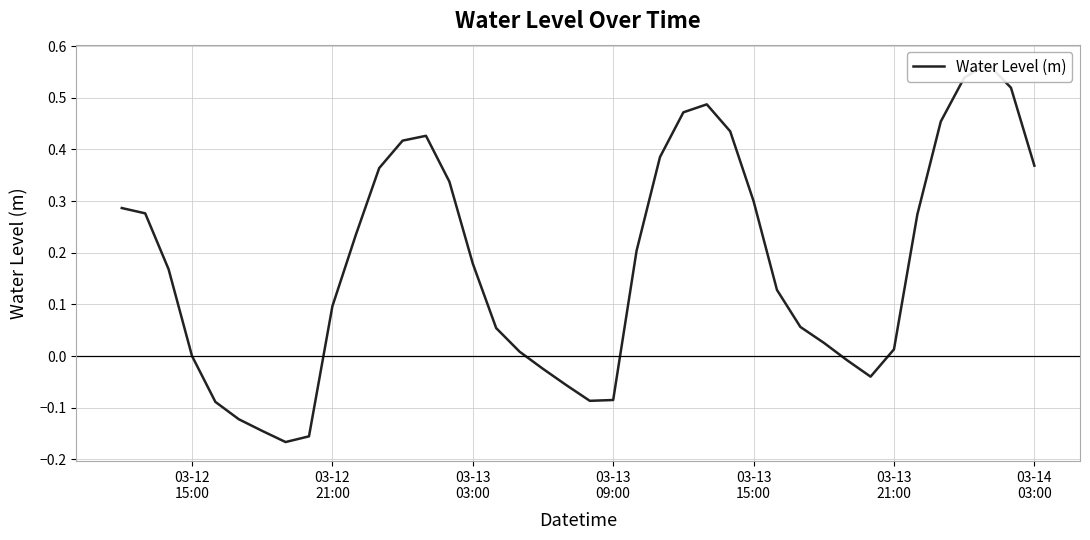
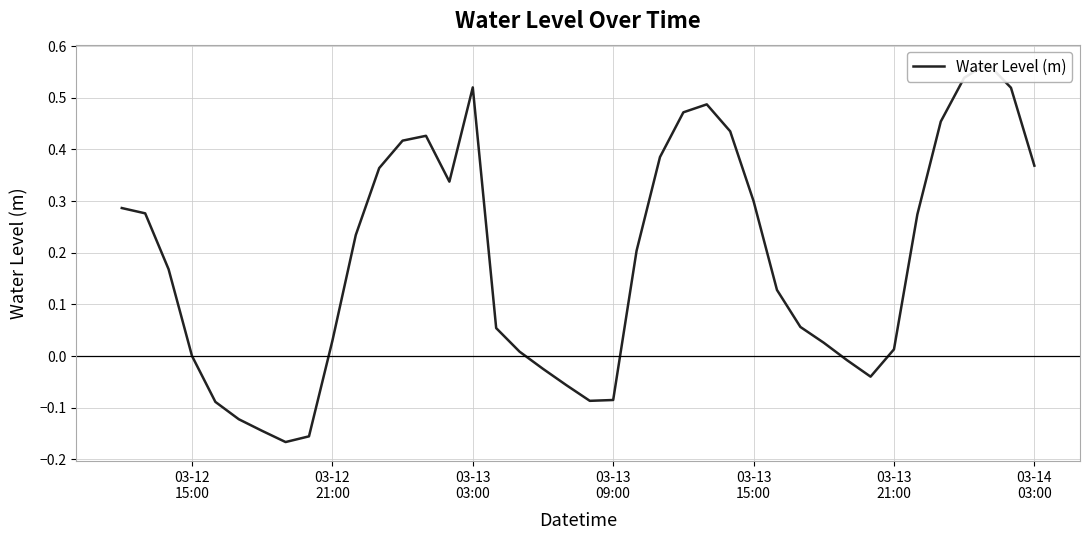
  {
    "03-12 15:00": 0.00,
-   "03-12 21:00": 0.10,
-   "03-13 03:00": 0.18,
+   "03-12 21:00": 0.03,
+   "03-13 03:00": 0.52,
    "03-13 09:00": -0.09,
    "03-13 15:00": 0.30,
    "03-13 21:00": 0.01,
    "03-14 03:00": 0.37
  }
